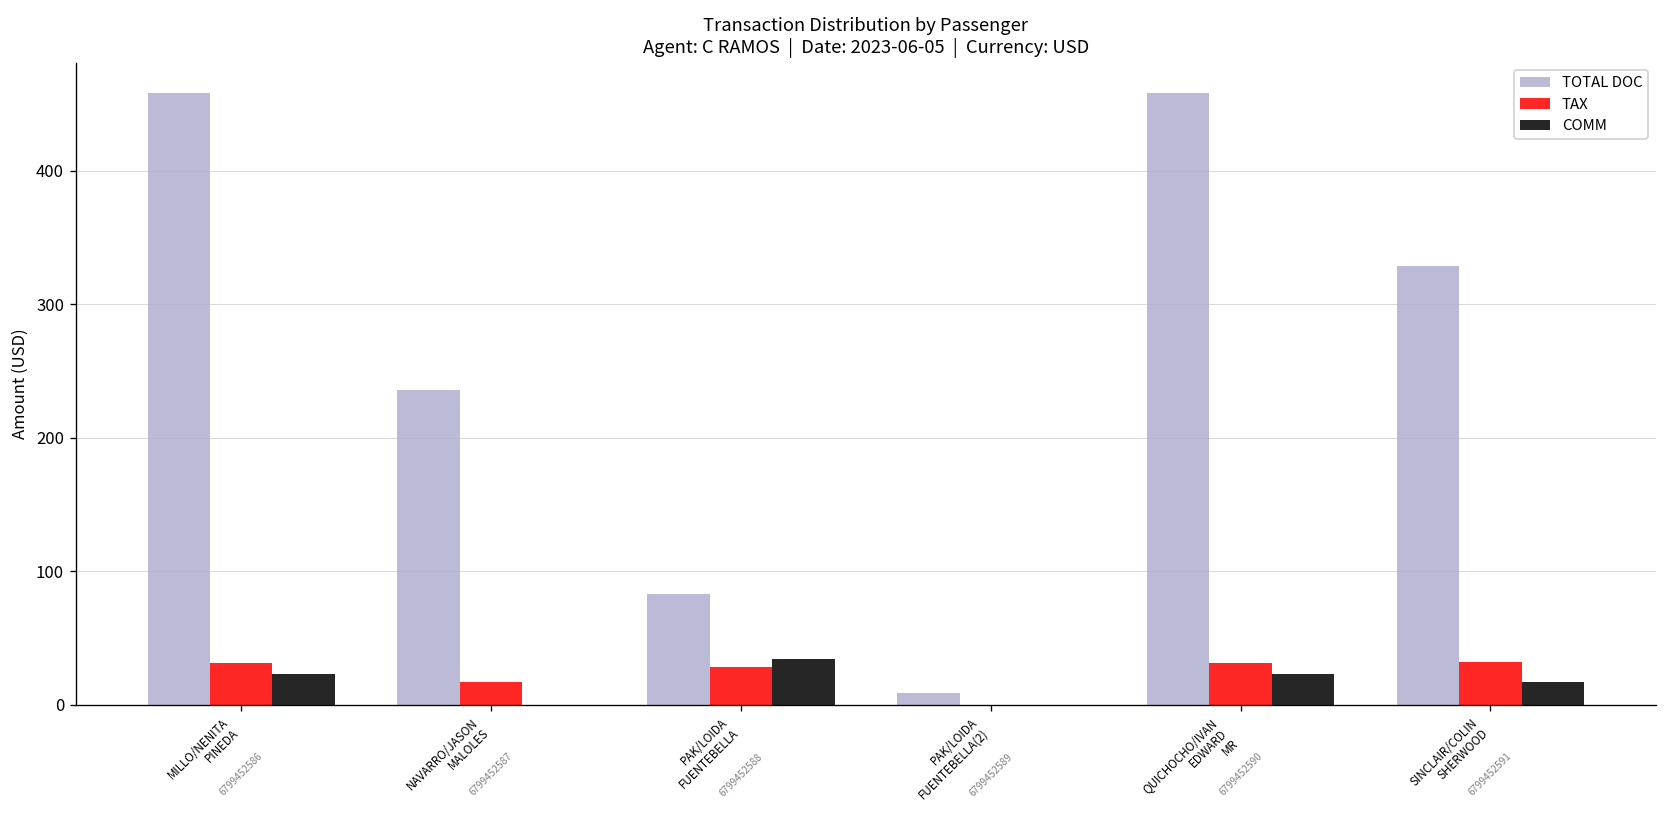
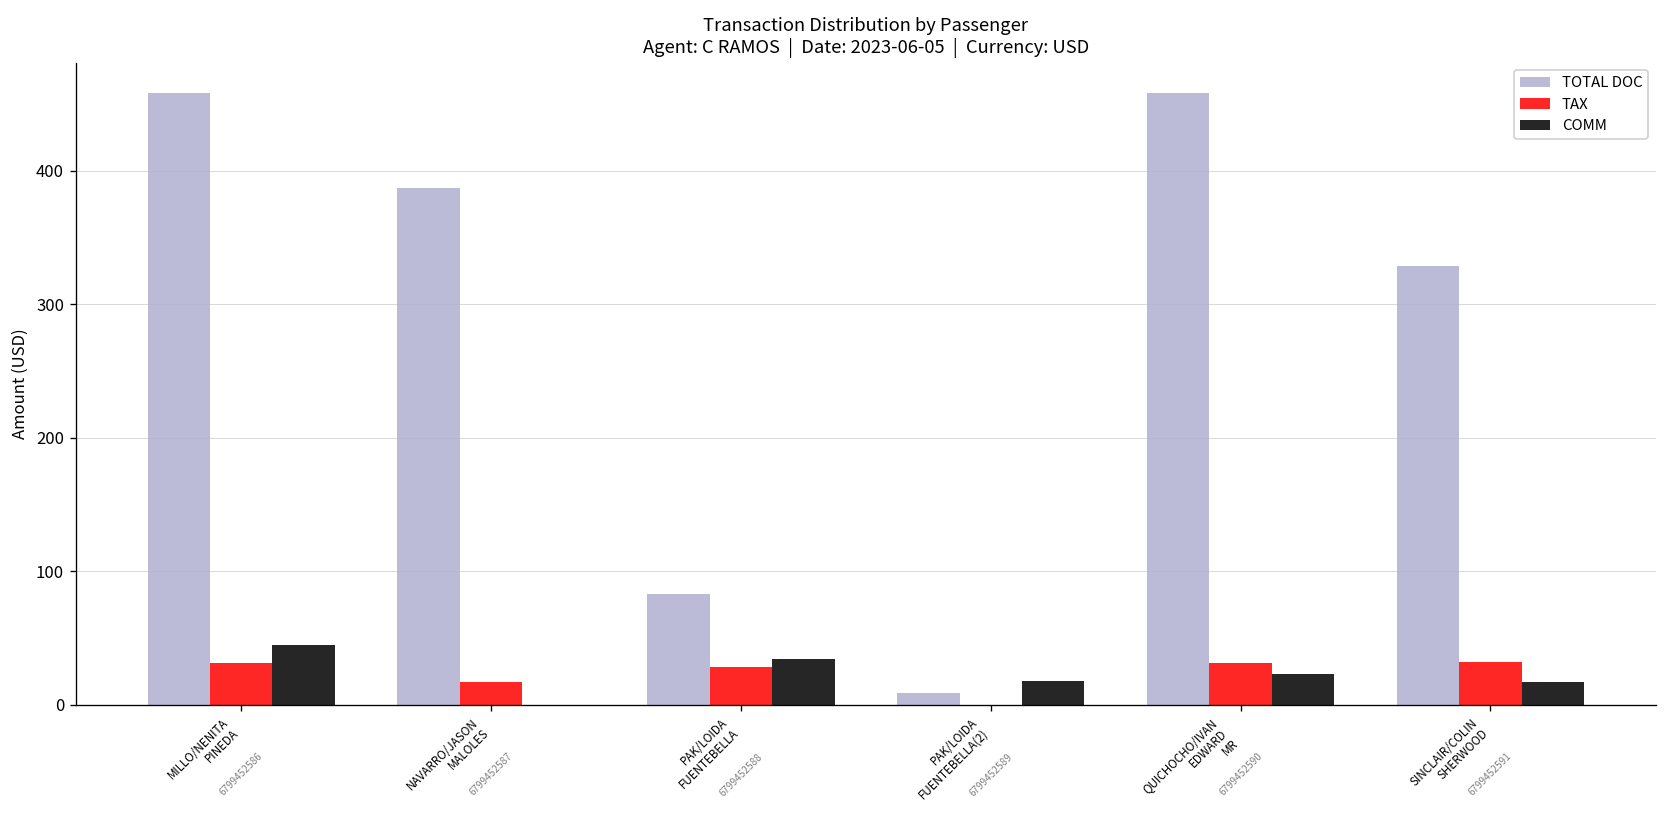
  {
    "TOTAL DOC": {
      "MILLO/NENITA PINEDA": 458,
-     "NAVARRO/JASON MALOLES": 236,
+     "NAVARRO/JASON MALOLES": 387,
      "PAK/LOIDA FUENTEBELLA": 83,
      "PAK/LOIDA FUENTEBELLA(2)": 9,
      "QUICHOCHO/IVAN EDWARD MR": 458,
      "SINCLAIR/COLIN SHERWOOD": 328
    },
    "TAX": {
      "MILLO/NENITA PINEDA": 31,
      "NAVARRO/JASON MALOLES": 17,
      "PAK/LOIDA FUENTEBELLA": 28,
      "PAK/LOIDA FUENTEBELLA(2)": 0,
      "QUICHOCHO/IVAN EDWARD MR": 31,
      "SINCLAIR/COLIN SHERWOOD": 32
    },
    "COMM": {
-     "MILLO/NENITA PINEDA": 23,
+     "MILLO/NENITA PINEDA": 45,
      "NAVARRO/JASON MALOLES": 0,
      "PAK/LOIDA FUENTEBELLA": 34,
-     "PAK/LOIDA FUENTEBELLA(2)": 0,
+     "PAK/LOIDA FUENTEBELLA(2)": 18,
      "QUICHOCHO/IVAN EDWARD MR": 23,
      "SINCLAIR/COLIN SHERWOOD": 17
    }
  }
